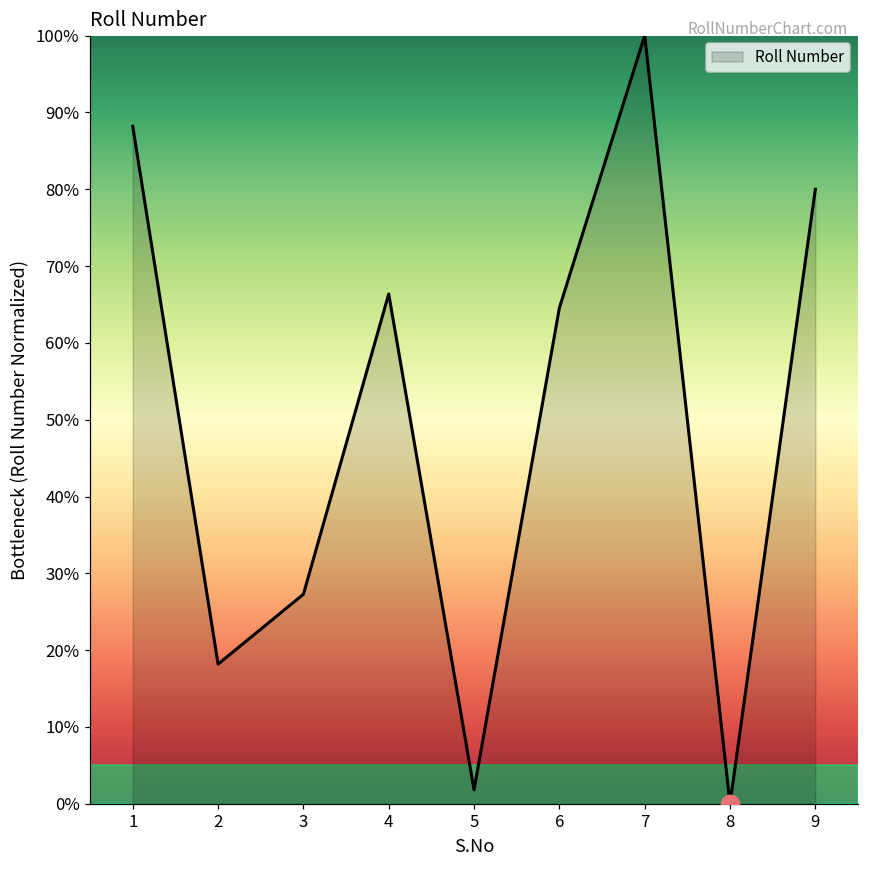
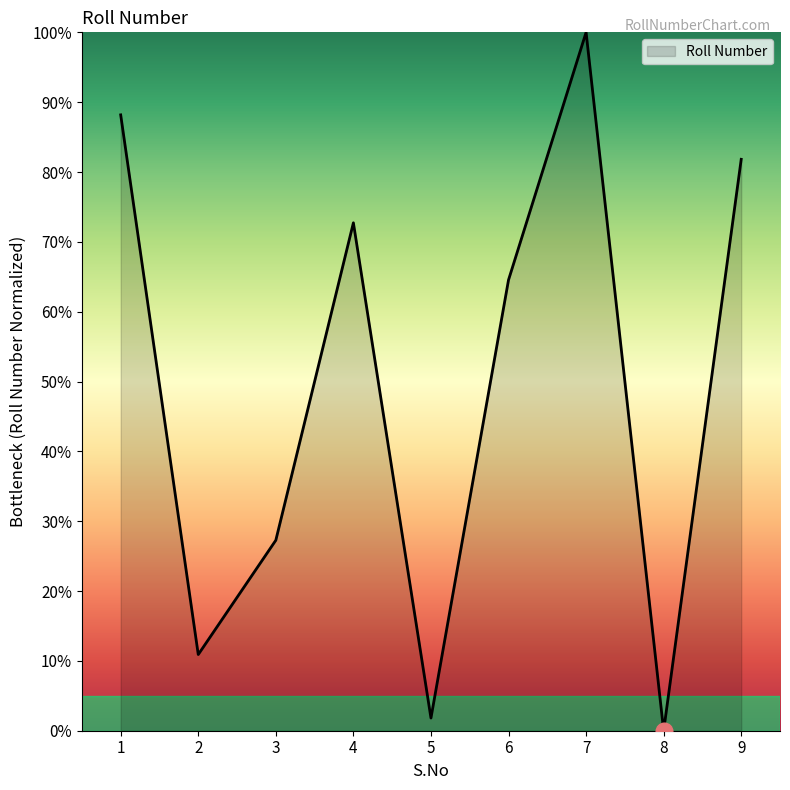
  {
    "Roll Number": {
      "1": "88%",
-     "2": "18%",
+     "2": "11%",
      "3": "27%",
-     "4": "66%",
+     "4": "73%",
      "6": "65%",
      "7": "100%",
-     "9": "80%"
+     "9": "82%"
    }
  }
